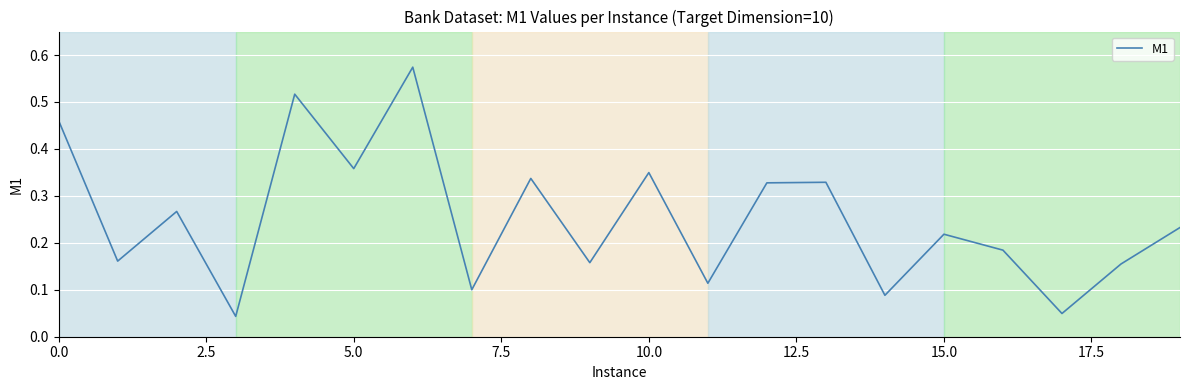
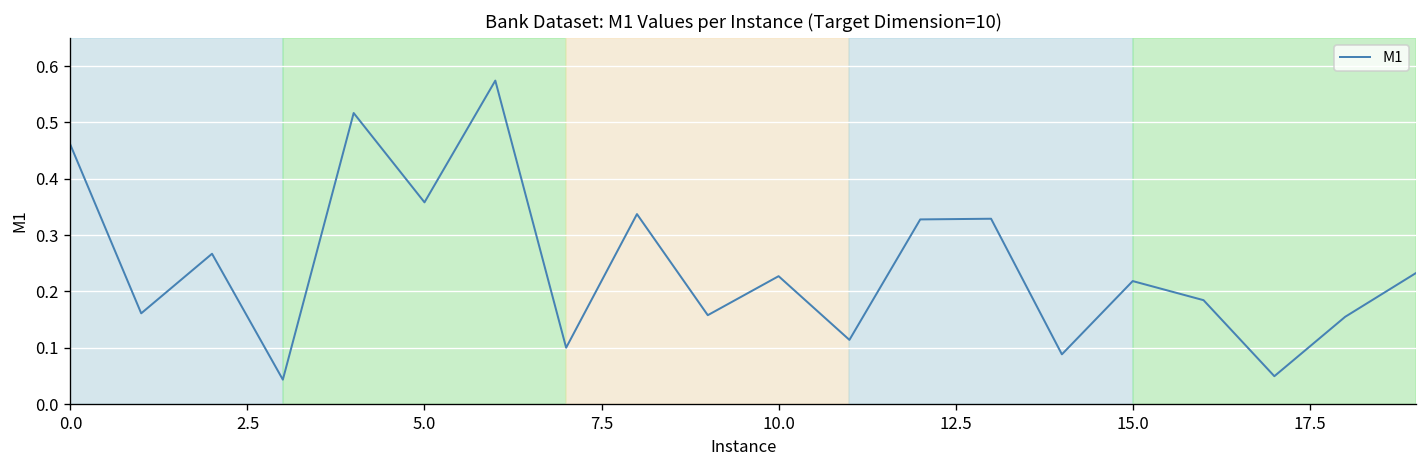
  {
    "0.0": 0.46,
    "5.0": 0.36,
-   "10.0": 0.35,
+   "10.0": 0.23,
    "15.0": 0.22
  }
